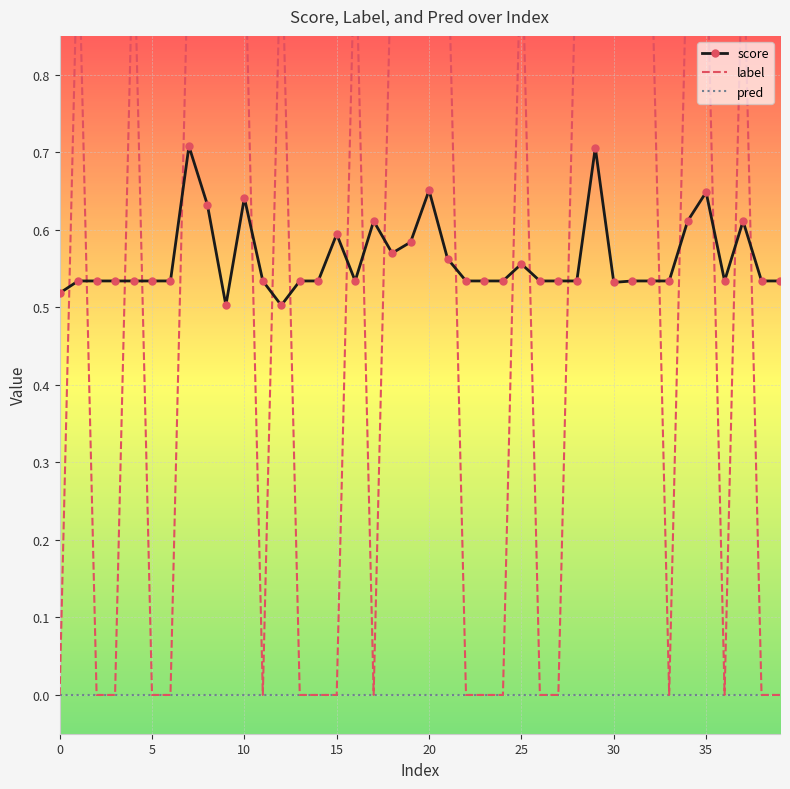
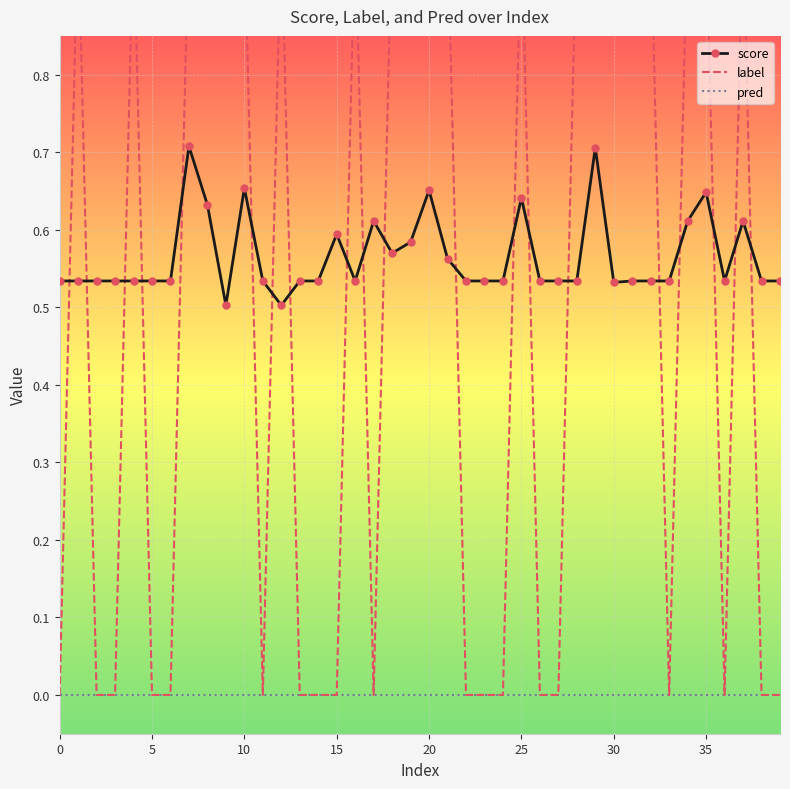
  {
    "score": {
-     "0": 0.52,
+     "0": 0.53,
      "5": 0.53,
-     "10": 0.64,
+     "10": 0.65,
      "15": 0.59,
      "20": 0.65,
-     "25": 0.56,
+     "25": 0.64,
      "30": 0.53,
      "35": 0.65
    },
    "pred": {
      "10": 0.00,
      "20": 0.00,
      "25": 0.00,
      "30": 0.00,
      "35": 0.00
    }
  }
